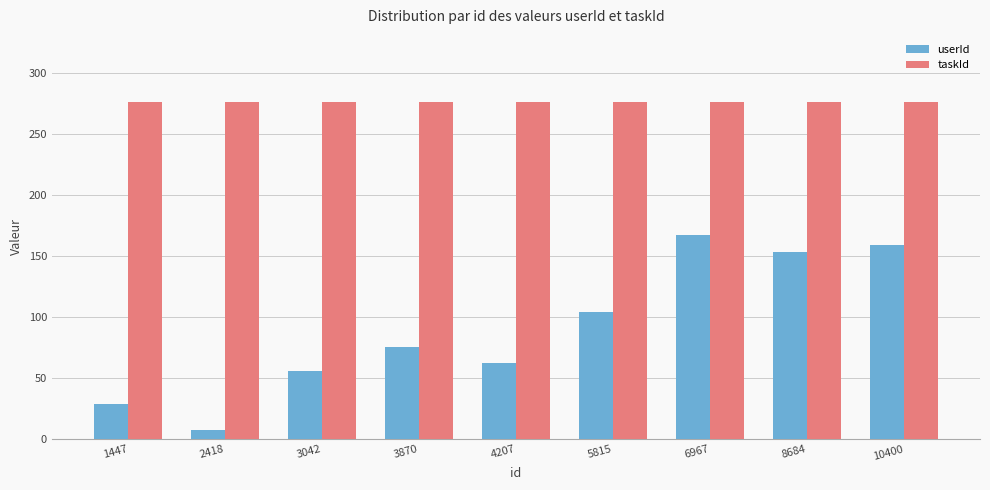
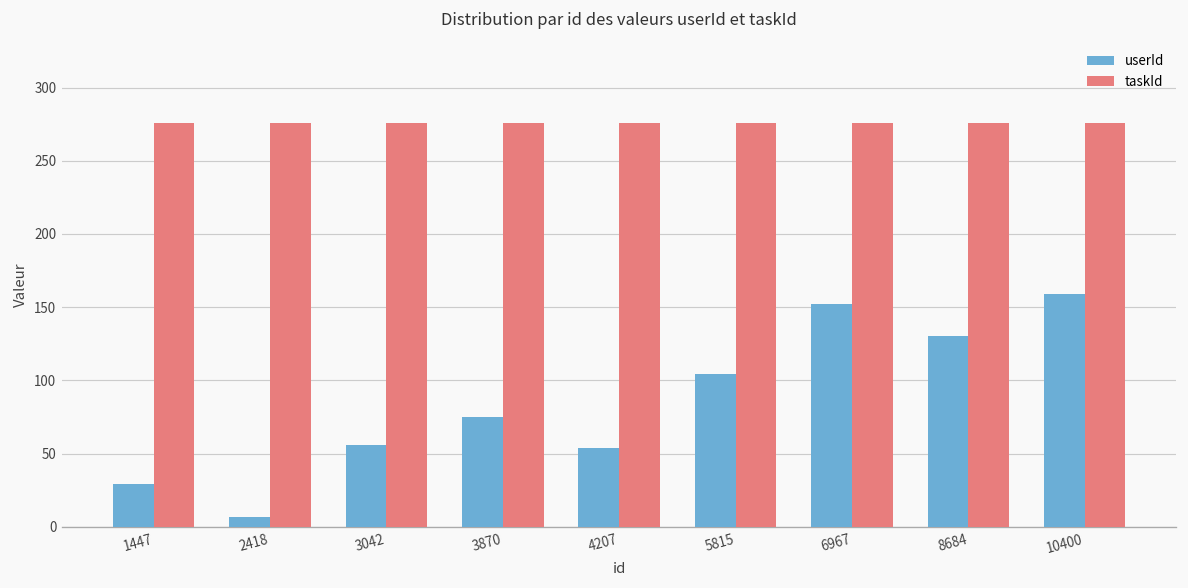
  {
    "userId": {
      "1447": 29,
      "2418": 7,
      "3042": 56,
      "3870": 75,
-     "4207": 62,
+     "4207": 54,
      "5815": 104,
-     "6967": 167,
-     "8684": 153,
+     "6967": 152,
+     "8684": 130,
      "10400": 159
    },
    "taskId": {
      "1447": 276,
      "2418": 276,
      "3042": 276,
      "3870": 276,
      "4207": 276,
      "5815": 276,
      "6967": 276,
      "8684": 276,
      "10400": 276
    }
  }
